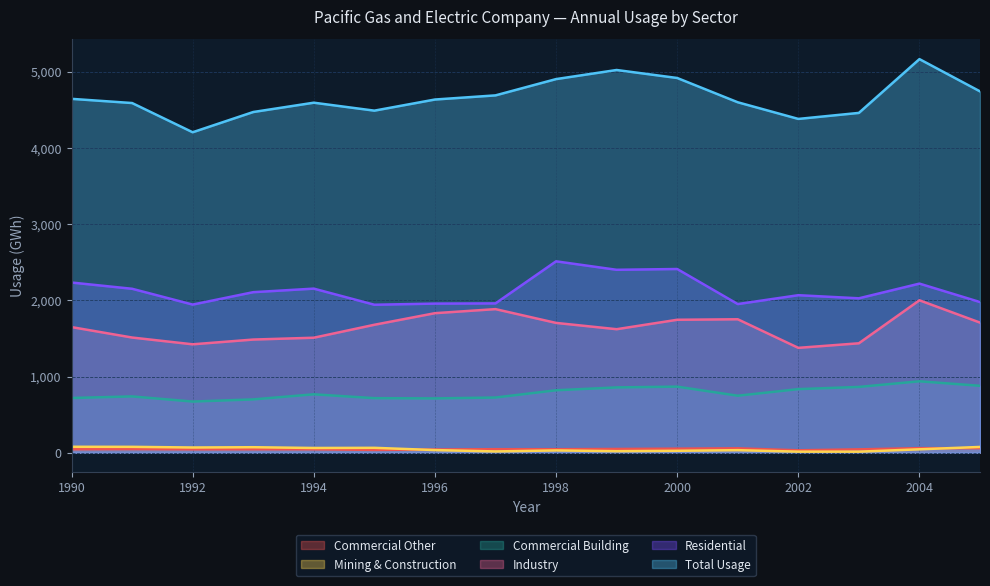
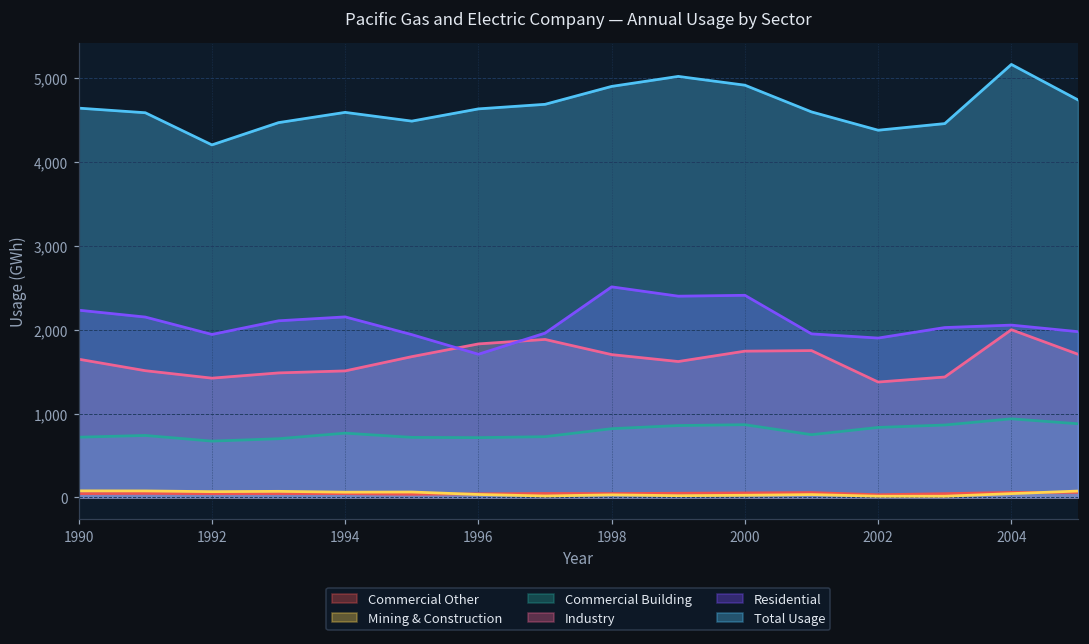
  {
    "Residential": {
      "1990": "2,200",
      "1992": "1,900",
      "1994": "2,200",
-     "1996": "2,000",
+     "1996": "1,700",
      "1998": "2,500",
      "2000": "2,400",
-     "2002": "2,100",
-     "2004": "2,200"
+     "2002": "1,900",
+     "2004": "2,100"
    }
  }
